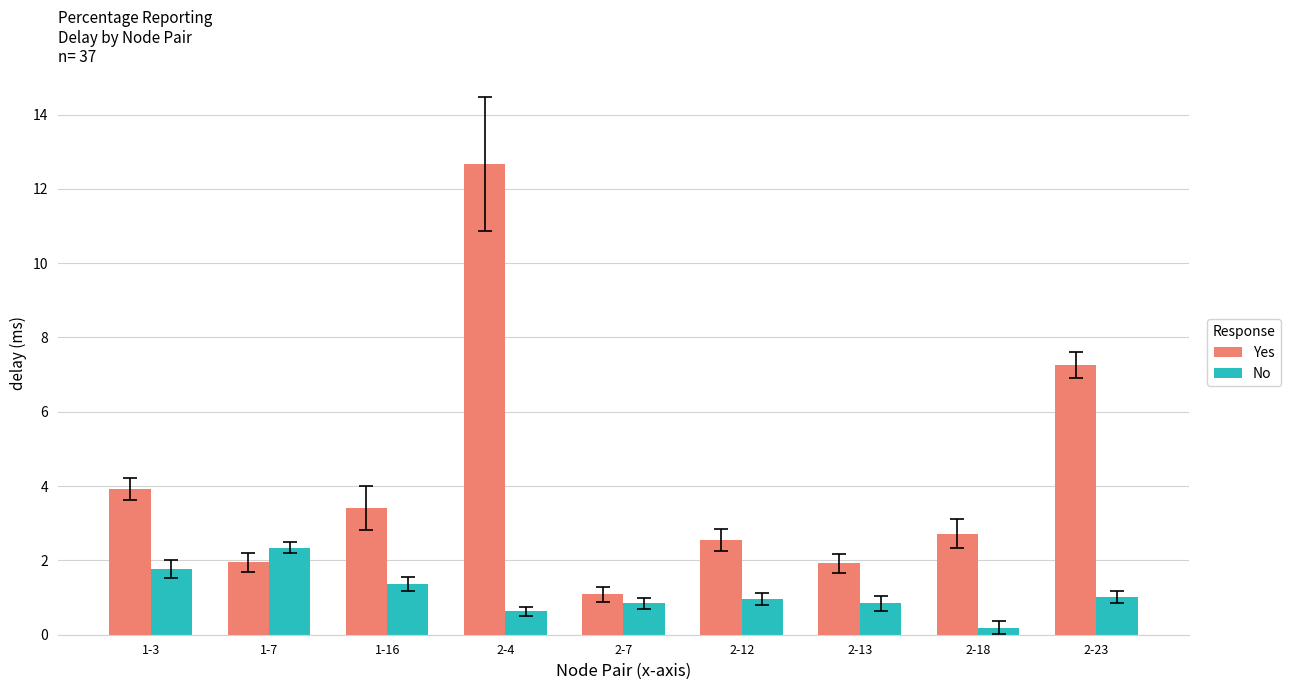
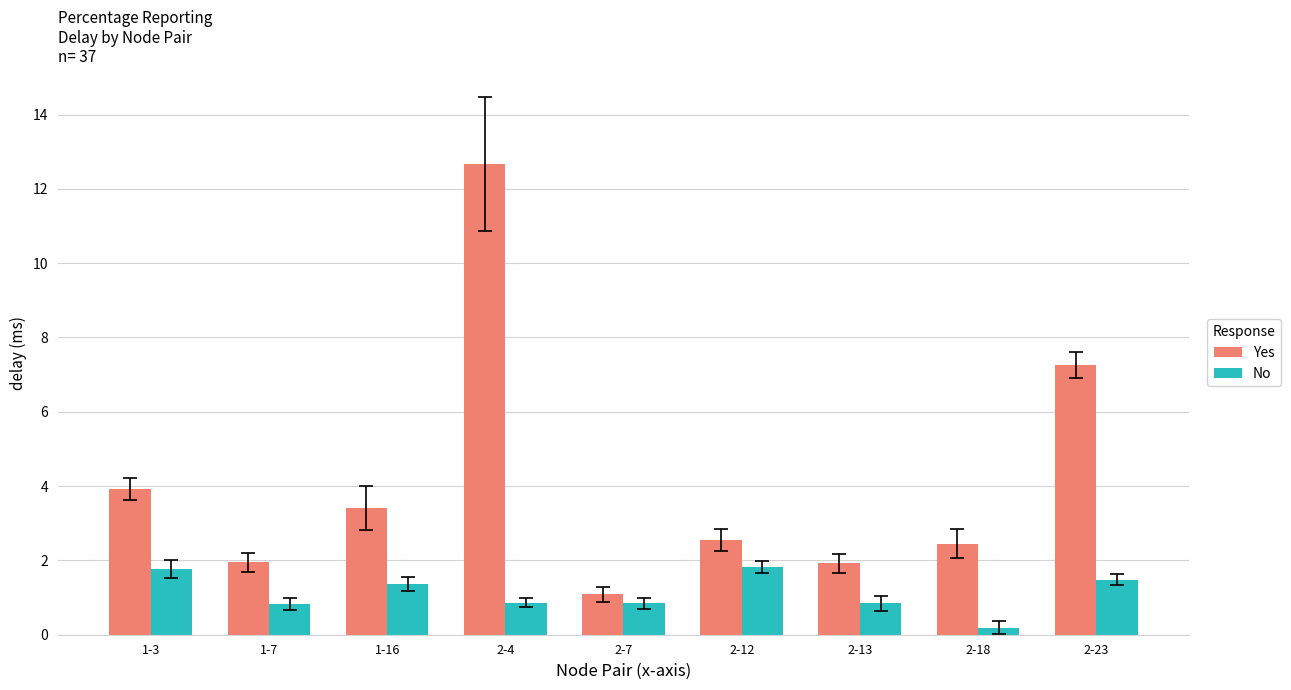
  {
    "Yes": {
      "1-3": 3.9,
      "1-7": 1.9,
      "1-16": 3.4,
      "2-4": 12.7,
      "2-7": 1.1,
      "2-12": 2.6,
      "2-13": 1.9,
-     "2-18": 2.7,
+     "2-18": 2.5,
      "2-23": 7.2
    },
    "No": {
      "1-3": 1.8,
-     "1-7": 2.3,
+     "1-7": 0.8,
      "1-16": 1.4,
-     "2-4": 0.6,
+     "2-4": 0.9,
      "2-7": 0.8,
-     "2-12": 1.0,
+     "2-12": 1.8,
      "2-13": 0.8,
      "2-18": 0.2,
-     "2-23": 1.0
+     "2-23": 1.5
    }
  }
